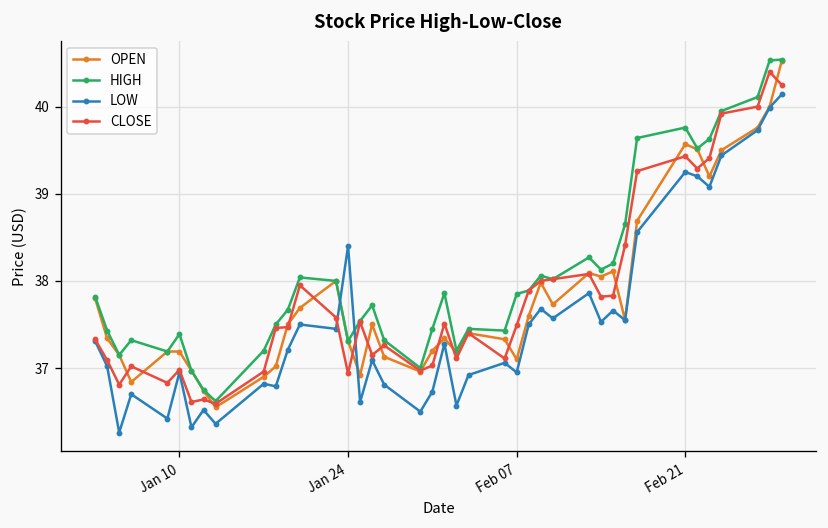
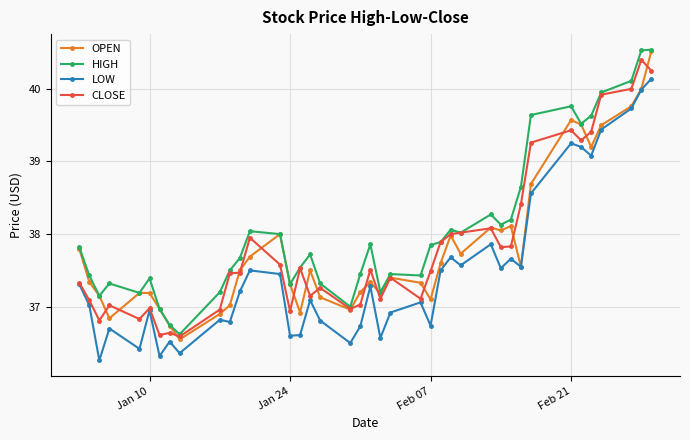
  {
    "HIGH": {
      "Jan 10": 37.4,
      "Feb 07": 37.9,
      "Feb 21": 39.8
    },
    "LOW": {
-     "Jan 24": 38.4,
-     "Feb 07": 37.0,
+     "Jan 24": 36.6,
+     "Feb 07": 36.7,
      "Feb 21": 39.3
    }
  }
